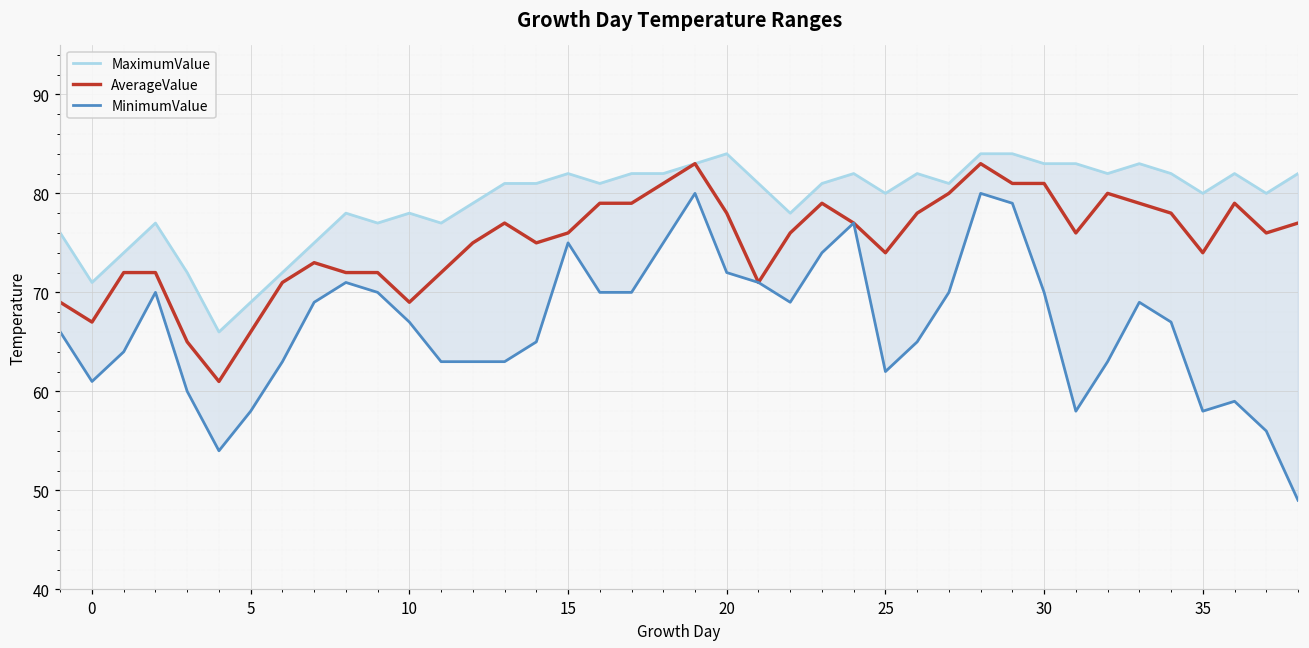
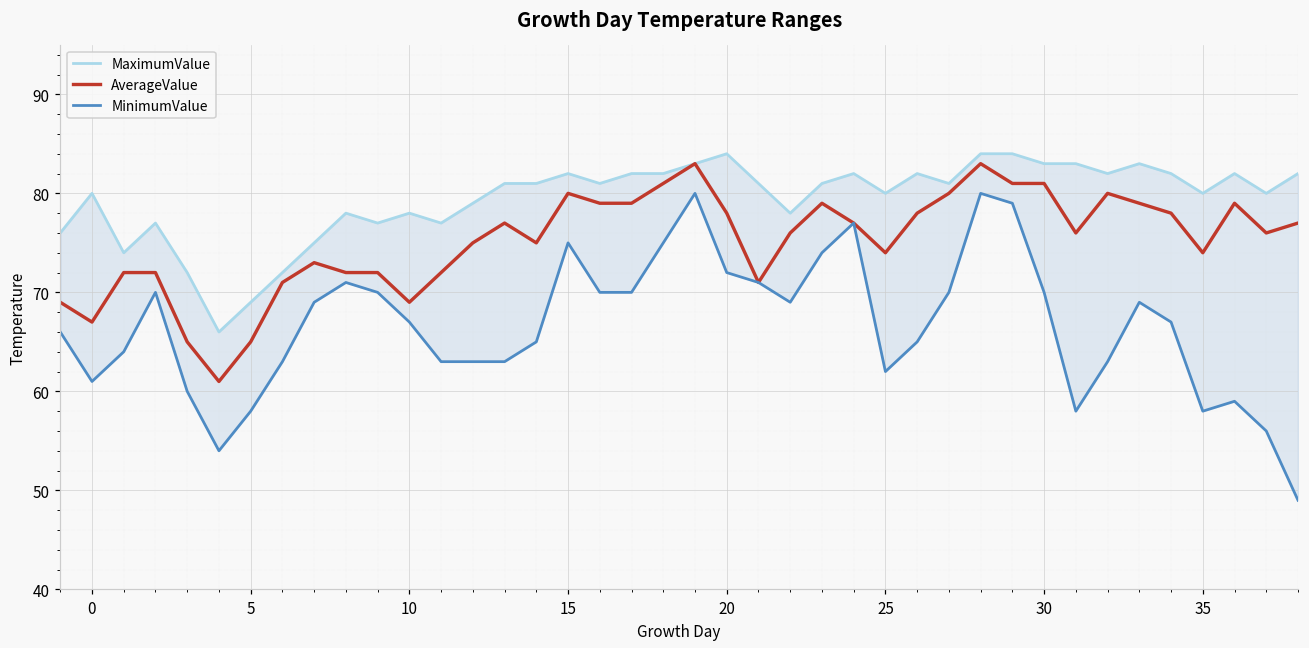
  {
    "MaximumValue": {
-     "0": 71,
+     "0": 80,
      "5": 69,
      "10": 78,
      "15": 82,
      "20": 84,
      "25": 80,
      "30": 83,
      "35": 80
    },
    "AverageValue": {
      "0": 67,
-     "5": 66,
+     "5": 65,
      "10": 69,
-     "15": 76,
+     "15": 80,
      "20": 78,
      "25": 74,
      "30": 81,
      "35": 74
    },
    "MinimumValue": {
      "0": 61,
      "5": 58,
      "10": 67,
      "15": 75,
      "20": 72,
      "25": 62,
      "30": 70,
      "35": 58
    }
  }
